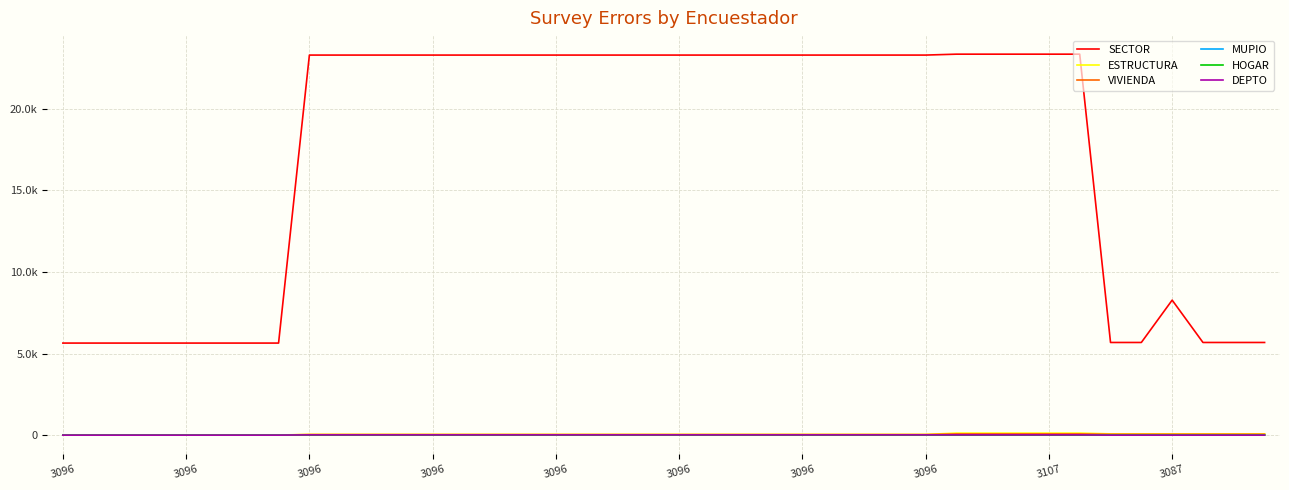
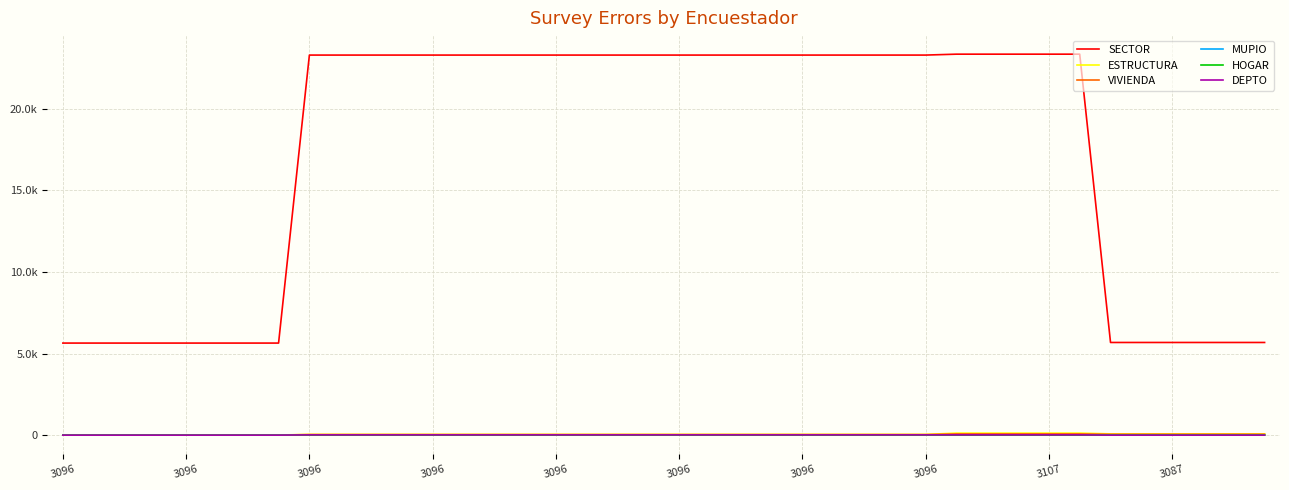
  {
    "SECTOR": {
      "3107": 23300,
-     "3087": 8300
+     "3087": 5700
    }
  }
